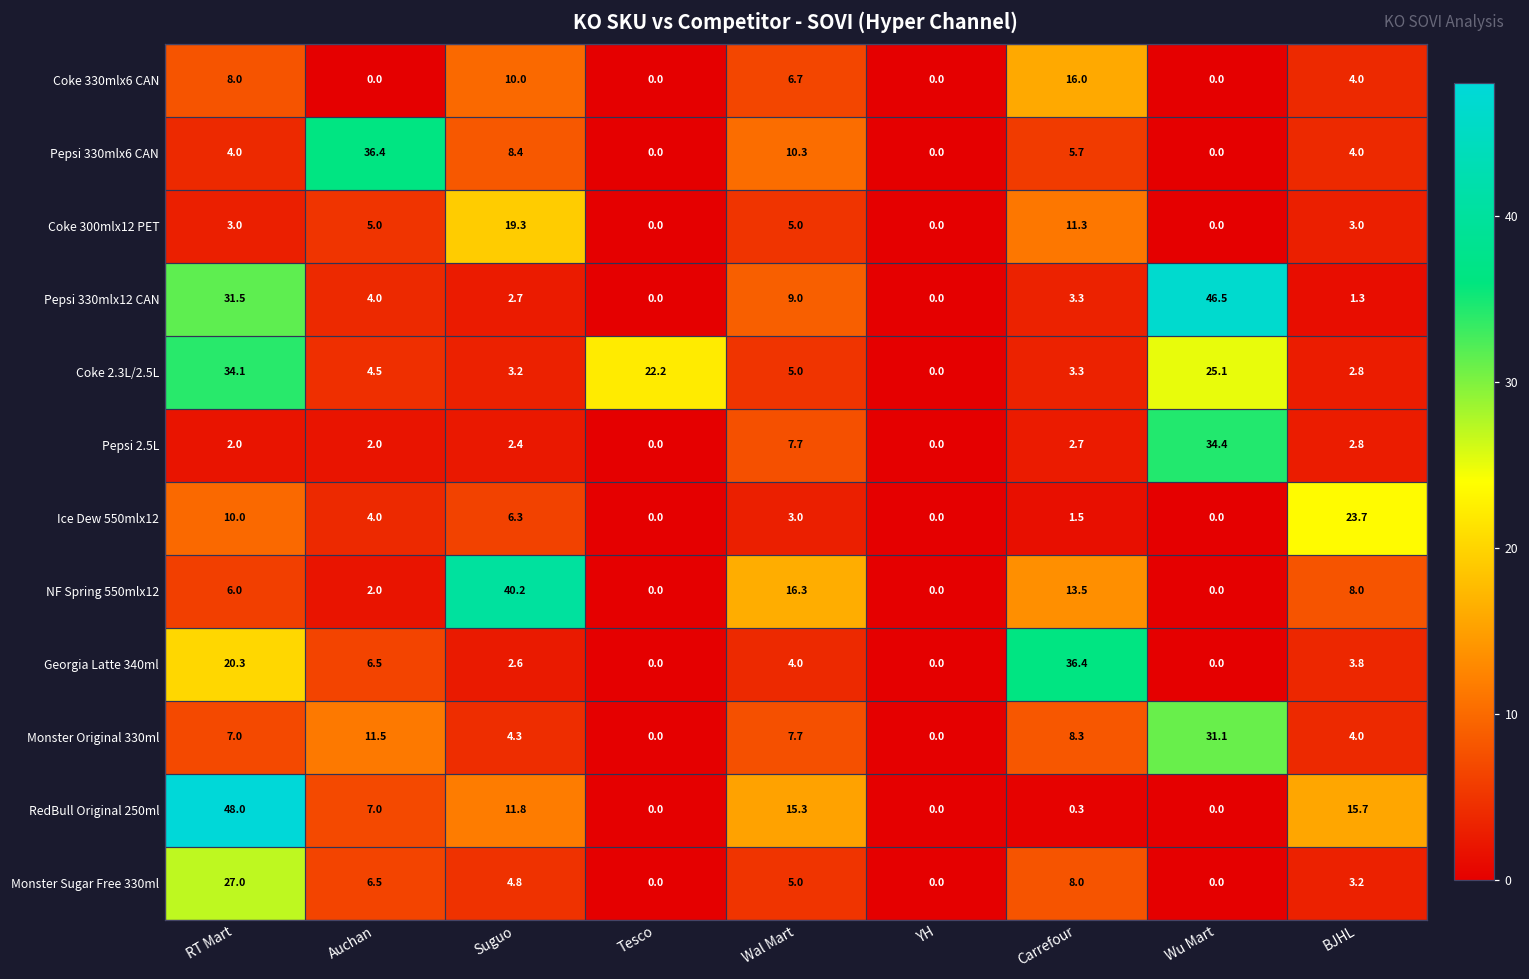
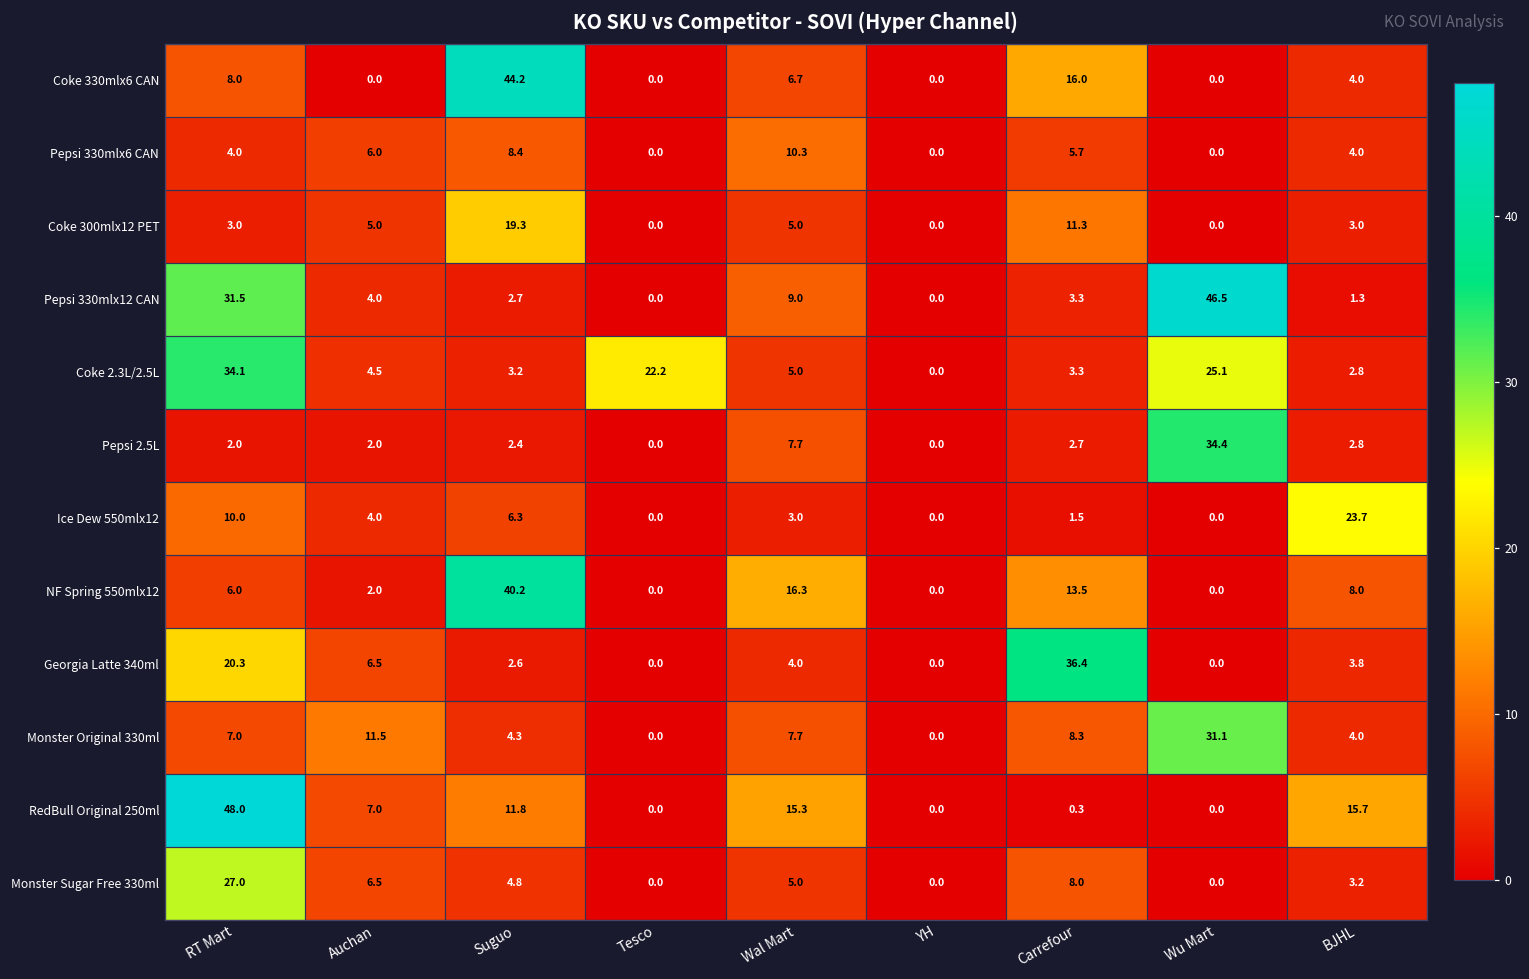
  {
    "Coke 330mlx6 CAN": {
      "RT Mart": 8.0,
      "Auchan": 0.0,
-     "Suguo": 10.0,
+     "Suguo": 44.2,
      "Tesco": 0.0,
      "Wal Mart": 6.7,
      "YH": 0.0,
      "Carrefour": 16.0,
      "Wu Mart": 0.0,
      "BJHL": 4.0
    },
    "Pepsi 330mlx6 CAN": {
      "RT Mart": 4.0,
-     "Auchan": 36.4,
+     "Auchan": 6.0,
      "Suguo": 8.4,
      "Tesco": 0.0,
      "Wal Mart": 10.3,
      "YH": 0.0,
      "Carrefour": 5.7,
      "Wu Mart": 0.0,
      "BJHL": 4.0
    },
    "Coke 300mlx12 PET": {
      "RT Mart": 3.0,
      "Auchan": 5.0,
      "Suguo": 19.3,
      "Tesco": 0.0,
      "Wal Mart": 5.0,
      "YH": 0.0,
      "Carrefour": 11.3,
      "Wu Mart": 0.0,
      "BJHL": 3.0
    },
    "Pepsi 330mlx12 CAN": {
      "RT Mart": 31.5,
      "Auchan": 4.0,
      "Suguo": 2.7,
      "Tesco": 0.0,
      "Wal Mart": 9.0,
      "YH": 0.0,
      "Carrefour": 3.3,
      "Wu Mart": 46.5,
      "BJHL": 1.3
    },
    "Coke 2.3L/2.5L": {
      "RT Mart": 34.1,
      "Auchan": 4.5,
      "Suguo": 3.2,
      "Tesco": 22.2,
      "Wal Mart": 5.0,
      "YH": 0.0,
      "Carrefour": 3.3,
      "Wu Mart": 25.1,
      "BJHL": 2.8
    },
    "Pepsi 2.5L": {
      "RT Mart": 2.0,
      "Auchan": 2.0,
      "Suguo": 2.4,
      "Tesco": 0.0,
      "Wal Mart": 7.7,
      "YH": 0.0,
      "Carrefour": 2.7,
      "Wu Mart": 34.4,
      "BJHL": 2.8
    },
    "Ice Dew 550mlx12": {
      "RT Mart": 10.0,
      "Auchan": 4.0,
      "Suguo": 6.3,
      "Tesco": 0.0,
      "Wal Mart": 3.0,
      "YH": 0.0,
      "Carrefour": 1.5,
      "Wu Mart": 0.0,
      "BJHL": 23.7
    },
    "NF Spring 550mlx12": {
      "RT Mart": 6.0,
      "Auchan": 2.0,
      "Suguo": 40.2,
      "Tesco": 0.0,
      "Wal Mart": 16.3,
      "YH": 0.0,
      "Carrefour": 13.5,
      "Wu Mart": 0.0,
      "BJHL": 8.0
    },
    "Georgia Latte 340ml": {
      "RT Mart": 20.3,
      "Auchan": 6.5,
      "Suguo": 2.6,
      "Tesco": 0.0,
      "Wal Mart": 4.0,
      "YH": 0.0,
      "Carrefour": 36.4,
      "Wu Mart": 0.0,
      "BJHL": 3.8
    },
    "Monster Original 330ml": {
      "RT Mart": 7.0,
      "Auchan": 11.5,
      "Suguo": 4.3,
      "Tesco": 0.0,
      "Wal Mart": 7.7,
      "YH": 0.0,
      "Carrefour": 8.3,
      "Wu Mart": 31.1,
      "BJHL": 4.0
    },
    "RedBull Original 250ml": {
      "RT Mart": 48.0,
      "Auchan": 7.0,
      "Suguo": 11.8,
      "Tesco": 0.0,
      "Wal Mart": 15.3,
      "YH": 0.0,
      "Carrefour": 0.3,
      "Wu Mart": 0.0,
      "BJHL": 15.7
    },
    "Monster Sugar Free 330ml": {
      "RT Mart": 27.0,
      "Auchan": 6.5,
      "Suguo": 4.8,
      "Tesco": 0.0,
      "Wal Mart": 5.0,
      "YH": 0.0,
      "Carrefour": 8.0,
      "Wu Mart": 0.0,
      "BJHL": 3.2
    }
  }
